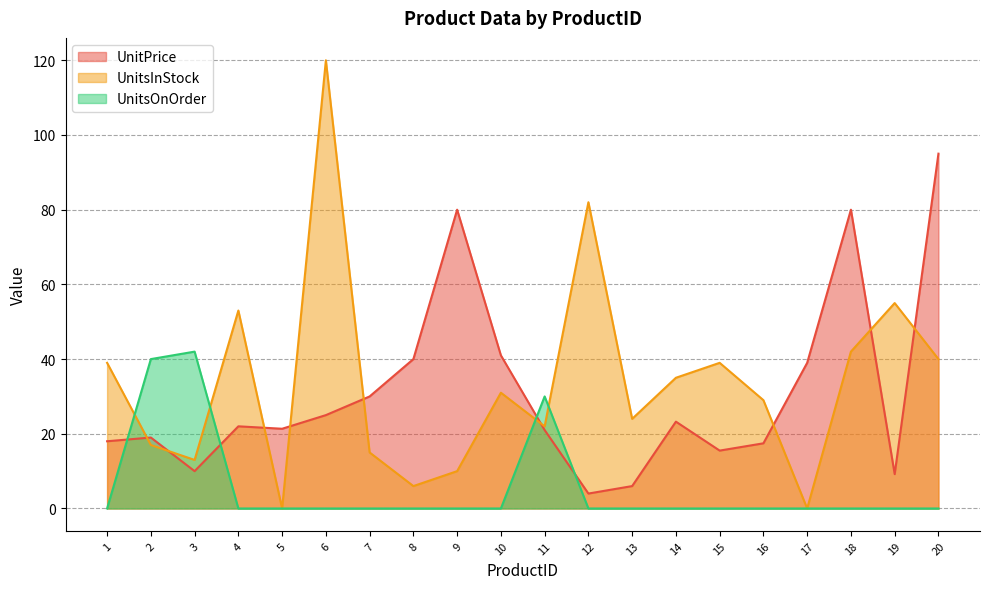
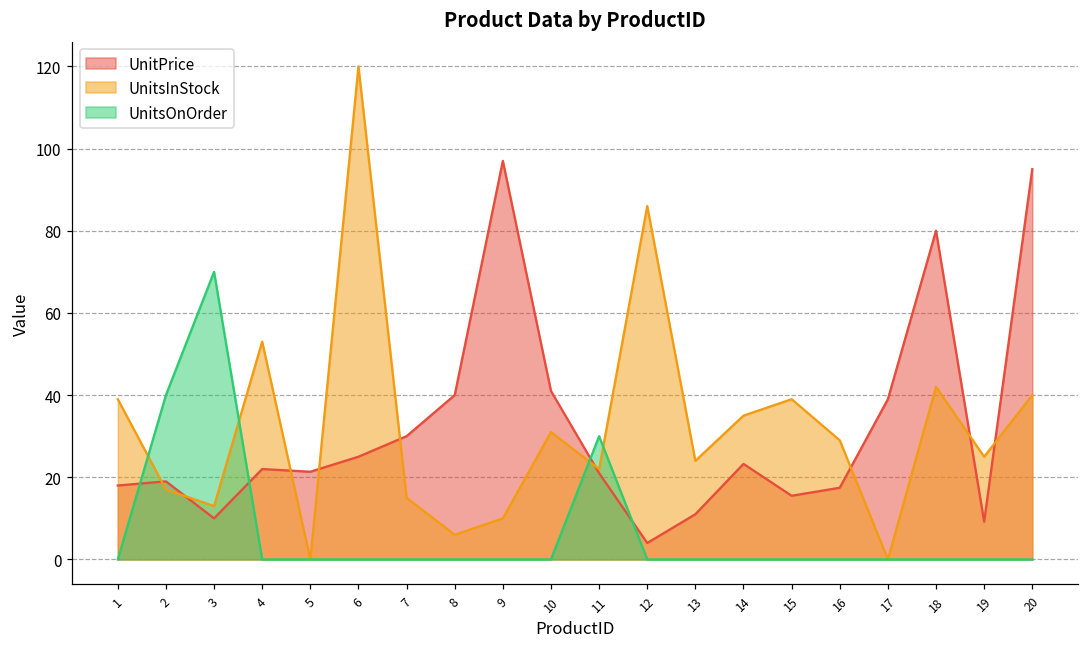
  {
    "UnitPrice": {
      "1": 18,
      "2": 19,
      "3": 10,
      "4": 22,
      "5": 21,
      "6": 25,
      "7": 30,
      "8": 40,
-     "9": 80,
+     "9": 97,
      "10": 41,
      "11": 21,
      "12": 4,
-     "13": 6,
+     "13": 11,
      "14": 23,
      "15": 16,
      "16": 17,
      "17": 39,
      "18": 80,
      "19": 9,
      "20": 95
    },
    "UnitsInStock": {
      "1": 39,
      "2": 17,
      "3": 13,
      "4": 53,
      "6": 120,
      "7": 15,
      "8": 6,
      "9": 10,
      "10": 31,
      "11": 22,
-     "12": 82,
+     "12": 86,
      "13": 24,
      "14": 35,
      "15": 39,
      "16": 29,
      "18": 42,
-     "19": 55,
+     "19": 25,
      "20": 40
    },
    "UnitsOnOrder": {
      "1": 0,
      "2": 40,
-     "3": 42,
+     "3": 70,
      "4": 0,
      "6": 0,
      "7": 0,
      "8": 0,
      "9": 0,
      "10": 0,
      "11": 30,
      "12": 0,
      "13": 0,
      "14": 0,
      "15": 0,
      "16": 0,
      "18": 0,
      "19": 0,
      "20": 0
    }
  }
